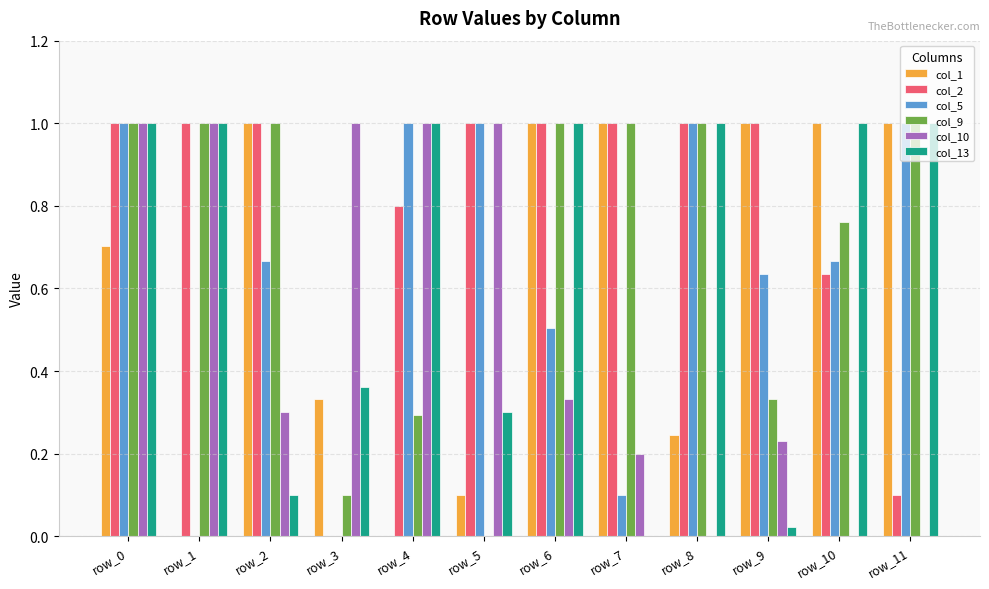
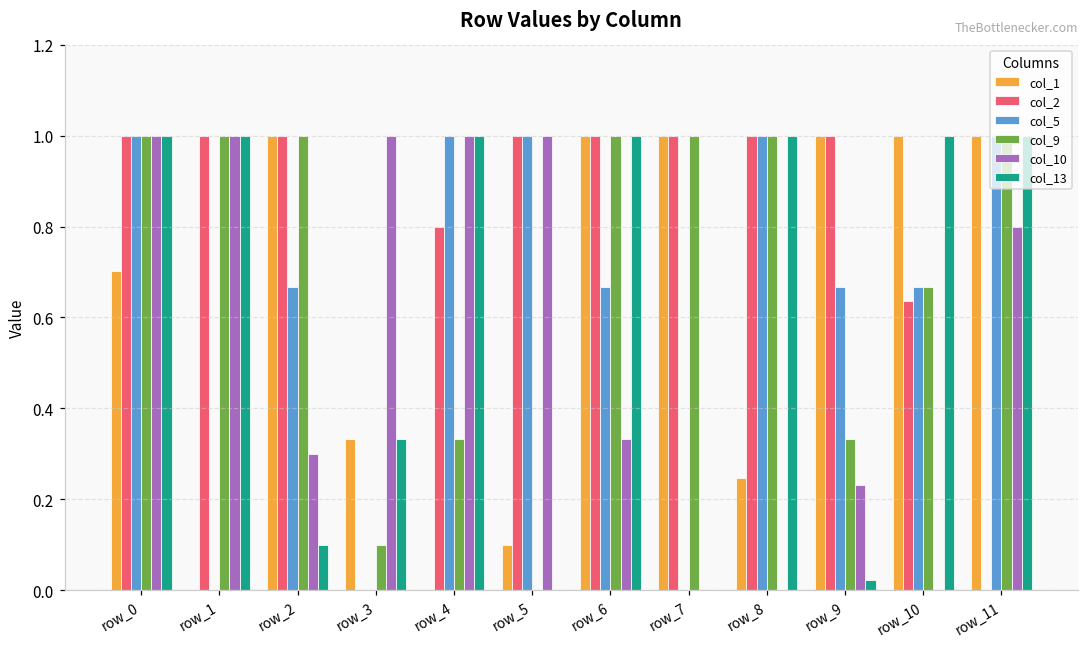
  {
    "col_1": {
      "row_0": 0.70,
      "row_1": 0.00,
      "row_2": 1.00,
      "row_3": 0.33,
      "row_4": 0.00,
      "row_5": 0.10,
      "row_6": 1.00,
      "row_7": 1.00,
      "row_8": 0.25,
      "row_9": 1.00,
      "row_10": 1.00,
      "row_11": 1.00
    },
    "col_2": {
      "row_0": 1.0,
      "row_1": 1.0,
      "row_2": 1.0,
      "row_3": 0.0,
      "row_4": 0.8,
      "row_5": 1.0,
      "row_6": 1.0,
      "row_7": 1.0,
      "row_8": 1.0,
      "row_9": 1.0,
      "row_10": 0.64,
-     "row_11": 0.1
+     "row_11": 0.0
    },
    "col_5": {
      "row_0": 1.00,
      "row_1": 0.00,
      "row_2": 0.67,
      "row_3": 0.00,
      "row_4": 1.00,
      "row_5": 1.00,
-     "row_6": 0.50,
-     "row_7": 0.1,
+     "row_6": 0.67,
+     "row_7": 0.0,
      "row_8": 1.00,
-     "row_9": 0.64,
+     "row_9": 0.67,
      "row_10": 0.67
    },
    "col_9": {
      "row_0": 1.00,
      "row_1": 1.00,
      "row_2": 1.00,
      "row_3": 0.10,
-     "row_4": 0.29,
+     "row_4": 0.33,
      "row_5": 0.00,
      "row_6": 1.00,
      "row_7": 1.00,
      "row_8": 1.00,
      "row_9": 0.33,
-     "row_10": 0.76
+     "row_10": 0.67
    },
    "col_10": {
      "row_0": 1.0,
      "row_1": 1.0,
      "row_2": 0.3,
      "row_3": 1.0,
      "row_4": 1.0,
      "row_5": 1.0,
      "row_6": 0.33,
-     "row_7": 0.2,
+     "row_7": 0.0,
      "row_8": 0.0,
      "row_9": 0.23,
      "row_10": 0.0,
-     "row_11": 0.0
+     "row_11": 0.8
    },
    "col_13": {
      "row_0": 1.00,
      "row_1": 1.00,
      "row_2": 0.10,
-     "row_3": 0.36,
+     "row_3": 0.33,
      "row_4": 1.00,
-     "row_5": 0.3,
+     "row_5": 0.0,
      "row_6": 1.00,
      "row_7": 0.00,
      "row_8": 1.00,
      "row_9": 0.02,
      "row_10": 1.00
    }
  }
